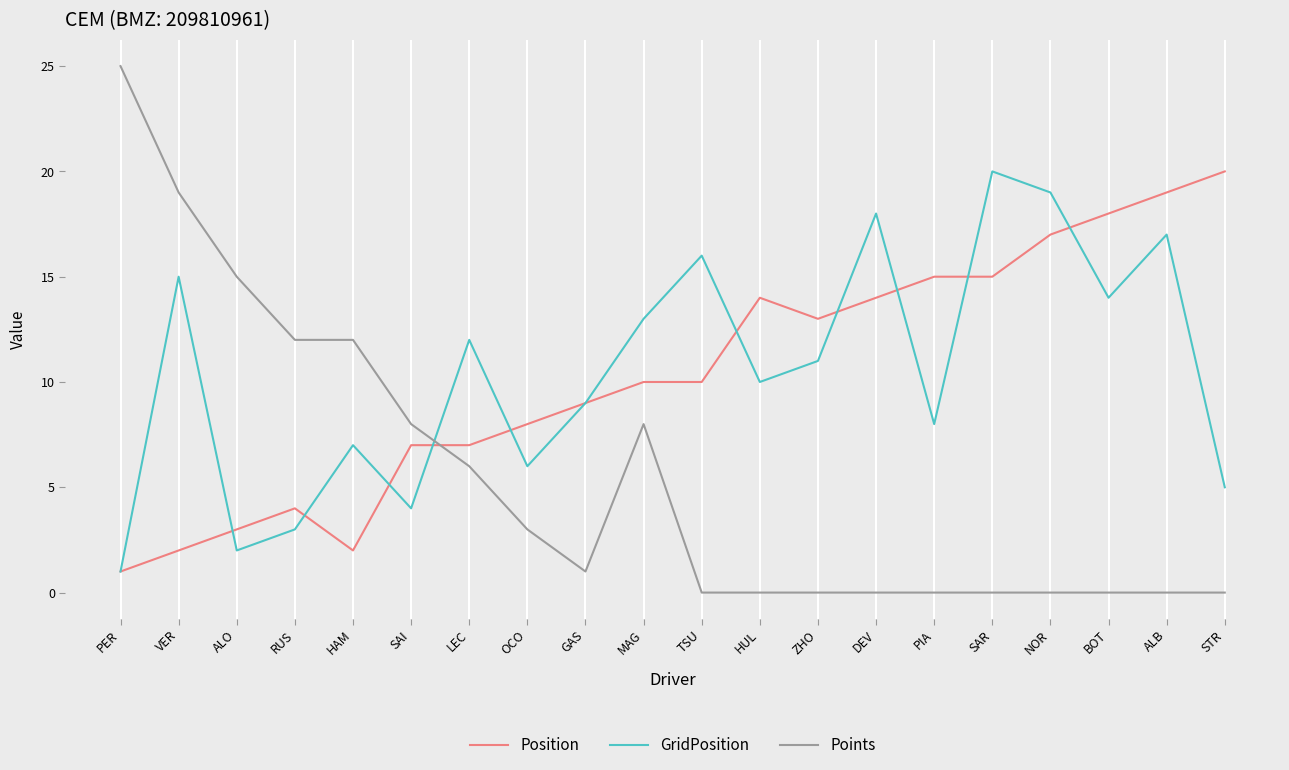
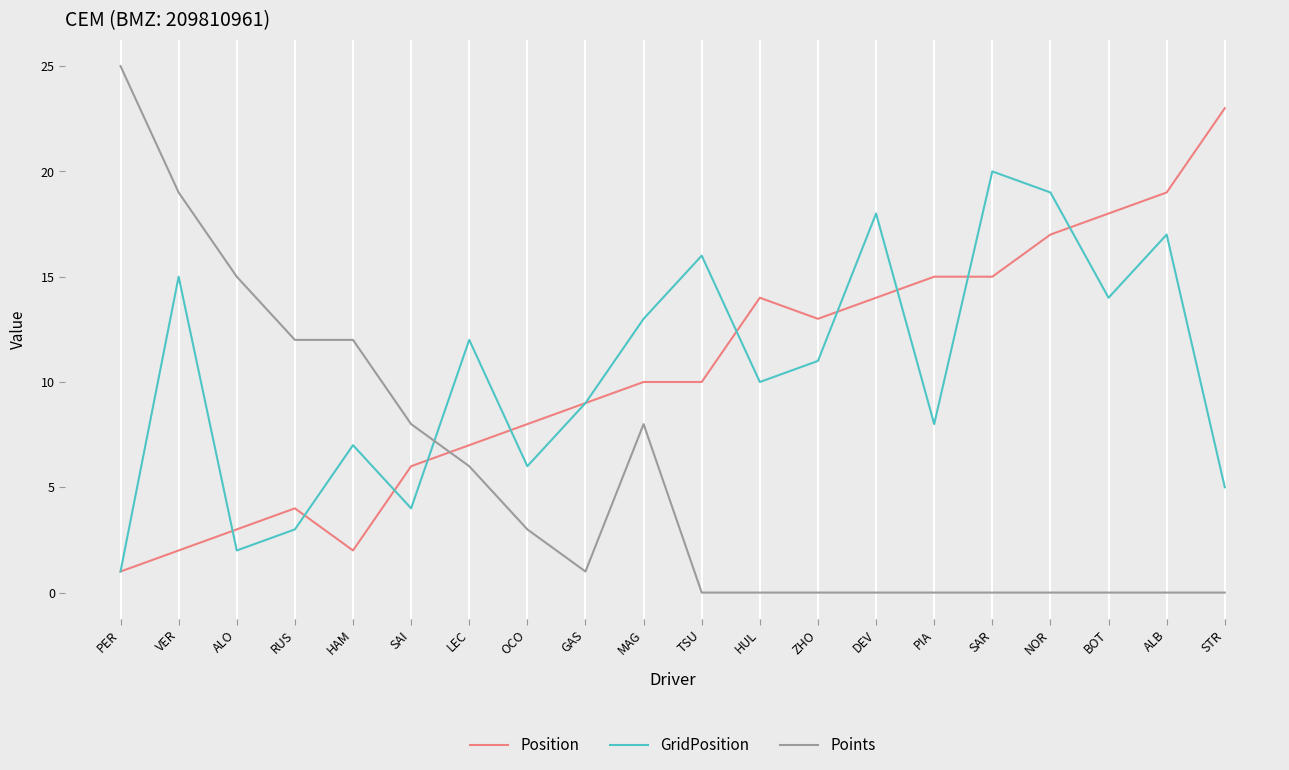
  {
    "Position": {
      "VER": 2,
      "ALO": 3,
      "RUS": 4,
      "HAM": 2,
-     "SAI": 7,
+     "SAI": 6,
      "LEC": 7,
      "OCO": 8,
      "MAG": 10,
      "TSU": 10,
      "HUL": 14,
      "ZHO": 13,
      "DEV": 14,
      "PIA": 15,
      "SAR": 15,
      "NOR": 17,
      "BOT": 18,
      "ALB": 19,
-     "STR": 20
+     "STR": 23
    },
    "GridPosition": {
      "VER": 15,
      "ALO": 2,
      "RUS": 3,
      "HAM": 7,
      "SAI": 4,
      "LEC": 12,
      "OCO": 6,
      "MAG": 13,
      "TSU": 16,
      "HUL": 10,
      "ZHO": 11,
      "DEV": 18,
      "PIA": 8,
      "SAR": 20,
      "NOR": 19,
      "BOT": 14,
      "ALB": 17,
      "STR": 5
    },
    "Points": {
      "PER": 25,
      "VER": 19,
      "ALO": 15,
      "RUS": 12,
      "HAM": 12,
      "SAI": 8,
      "LEC": 6,
      "OCO": 3,
      "GAS": 1,
      "MAG": 8,
      "TSU": 0,
      "HUL": 0,
      "ZHO": 0,
      "DEV": 0,
      "PIA": 0,
      "SAR": 0,
      "NOR": 0,
      "BOT": 0,
      "ALB": 0,
      "STR": 0
    }
  }
